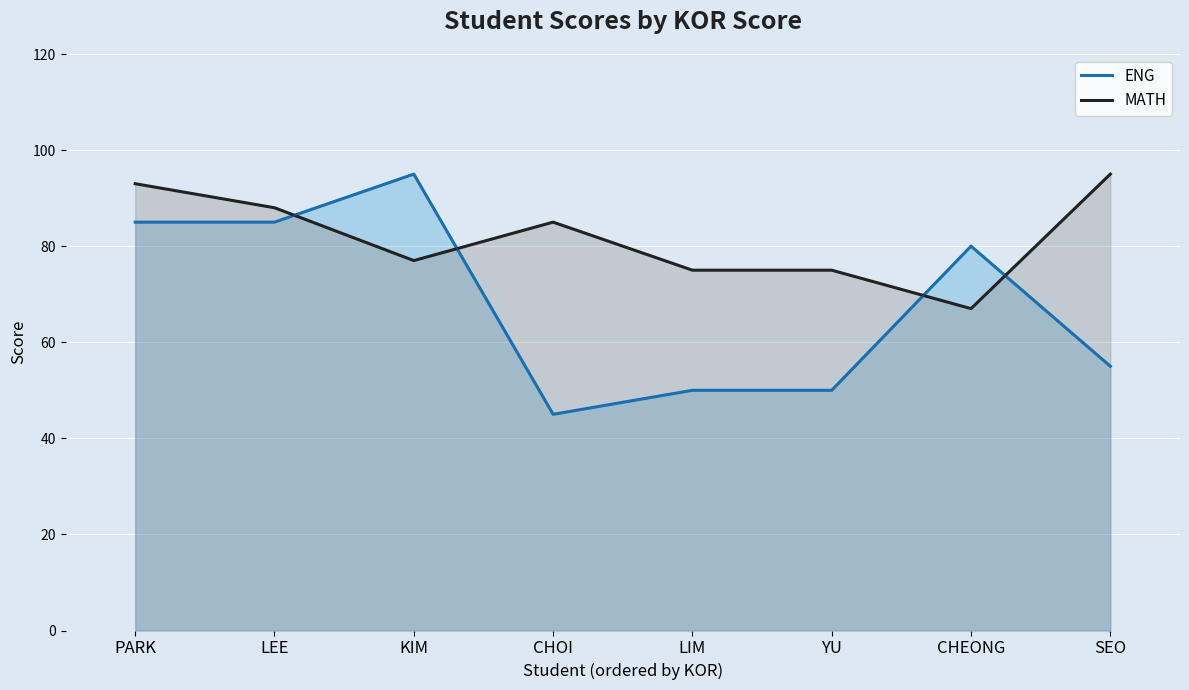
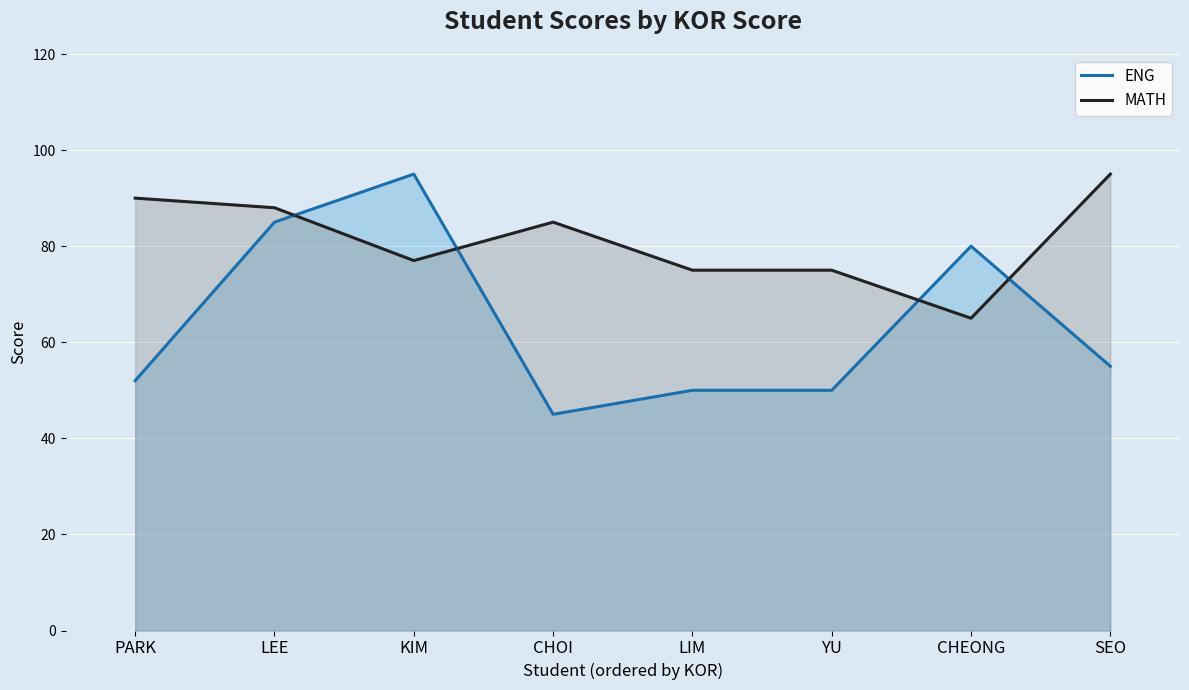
  {
    "ENG": {
-     "PARK": 85,
+     "PARK": 52,
      "LEE": 85,
      "KIM": 95,
      "CHOI": 45,
      "LIM": 50,
      "YU": 50,
      "CHEONG": 80,
      "SEO": 55
    },
    "MATH": {
-     "PARK": 93,
+     "PARK": 90,
      "LEE": 88,
      "KIM": 77,
      "CHOI": 85,
      "LIM": 75,
      "YU": 75,
-     "CHEONG": 67,
+     "CHEONG": 65,
      "SEO": 95
    }
  }
